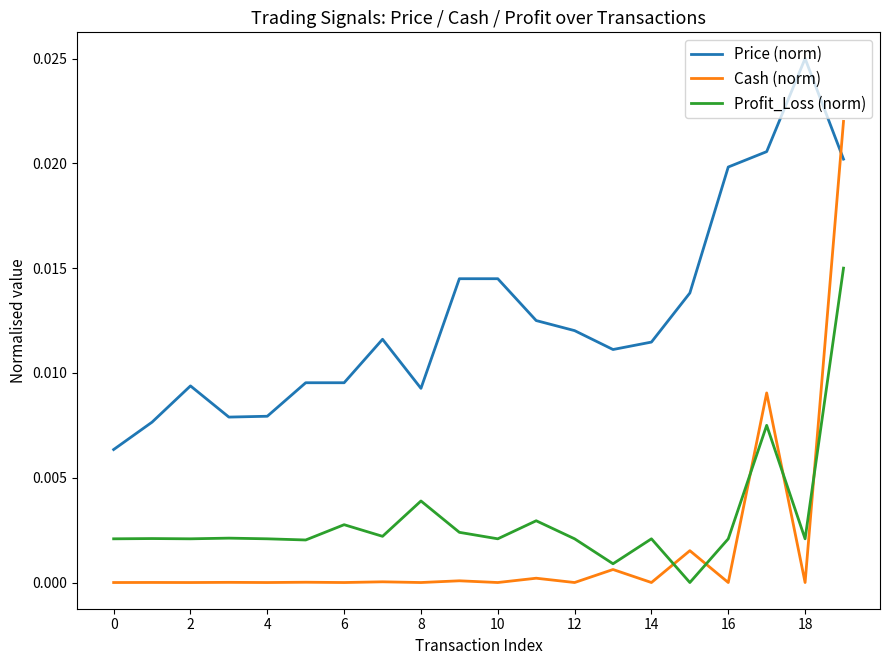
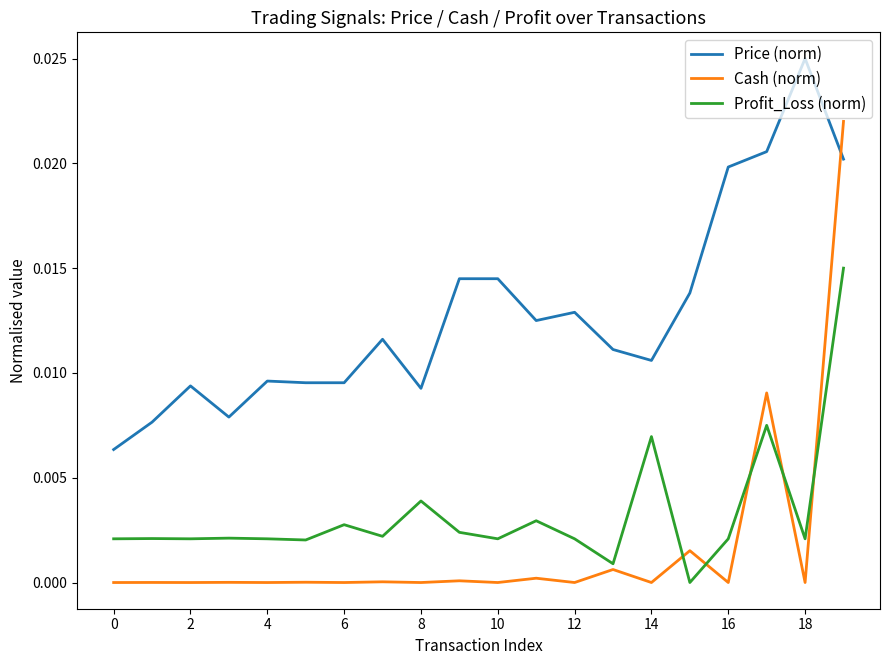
  {
    "Price (norm)": {
      "0": 0.0063,
      "2": 0.0094,
-     "4": 0.0079,
+     "4": 0.0096,
      "6": 0.0095,
      "8": 0.0093,
      "10": 0.0145,
-     "12": 0.0120,
-     "14": 0.0115,
+     "12": 0.0129,
+     "14": 0.0106,
      "16": 0.0198
    },
    "Cash (norm)": {
      "0": 0.0000,
      "2": 0.0000,
      "4": 0.0000,
      "6": 0.0000,
      "8": 0.0000,
      "10": 0.0000,
      "12": 0.0000,
      "14": 0.0000,
      "16": 0.0000,
      "18": 0.0000
    },
    "Profit_Loss (norm)": {
      "0": 0.0021,
      "2": 0.0021,
      "4": 0.0021,
      "6": 0.0028,
      "8": 0.0039,
      "10": 0.0021,
      "12": 0.0021,
-     "14": 0.0021,
+     "14": 0.0070,
      "16": 0.0021,
      "18": 0.0021
    }
  }
